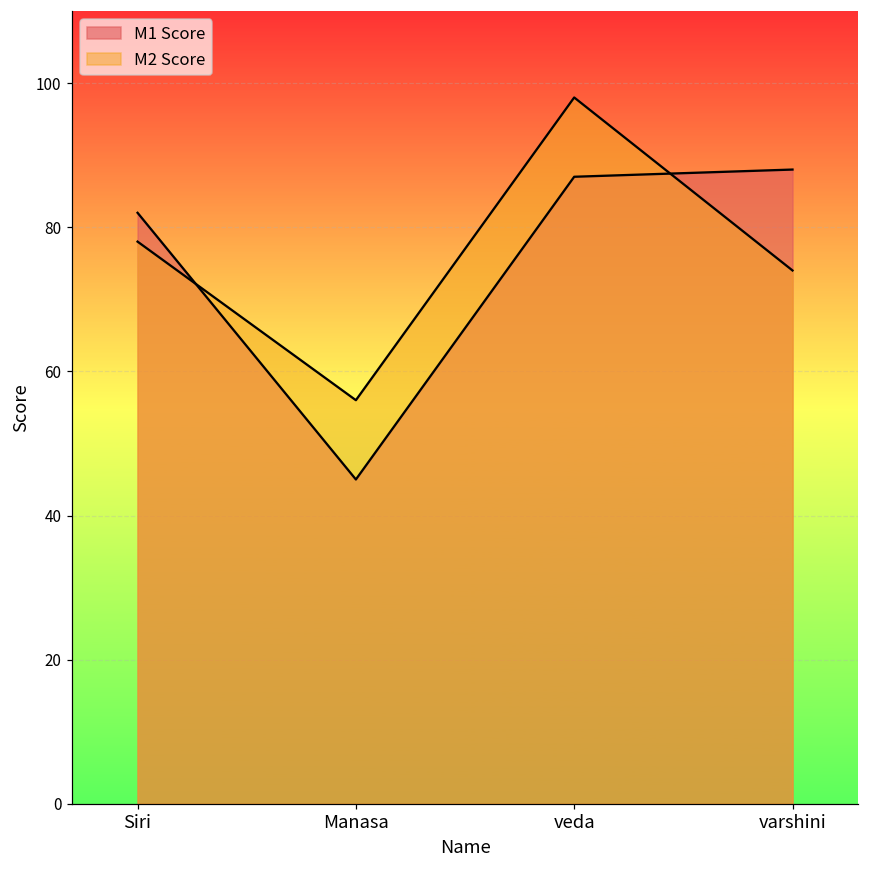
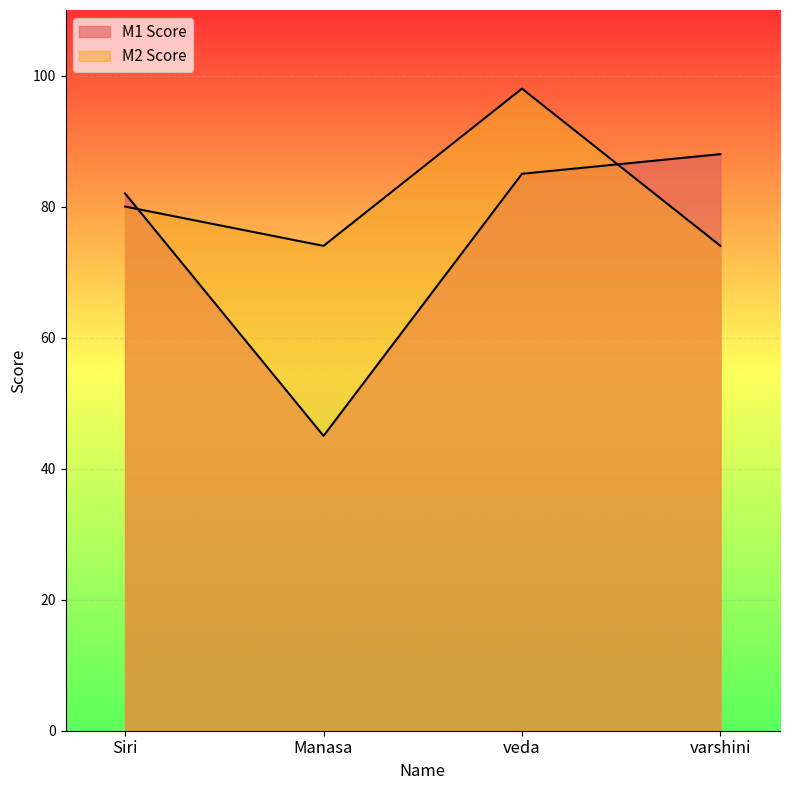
  {
    "M1 Score": {
      "Siri": 82,
      "Manasa": 45,
-     "veda": 87,
+     "veda": 85,
      "varshini": 88
    },
    "M2 Score": {
-     "Siri": 78,
-     "Manasa": 56,
+     "Siri": 80,
+     "Manasa": 74,
      "veda": 98,
      "varshini": 74
    }
  }
